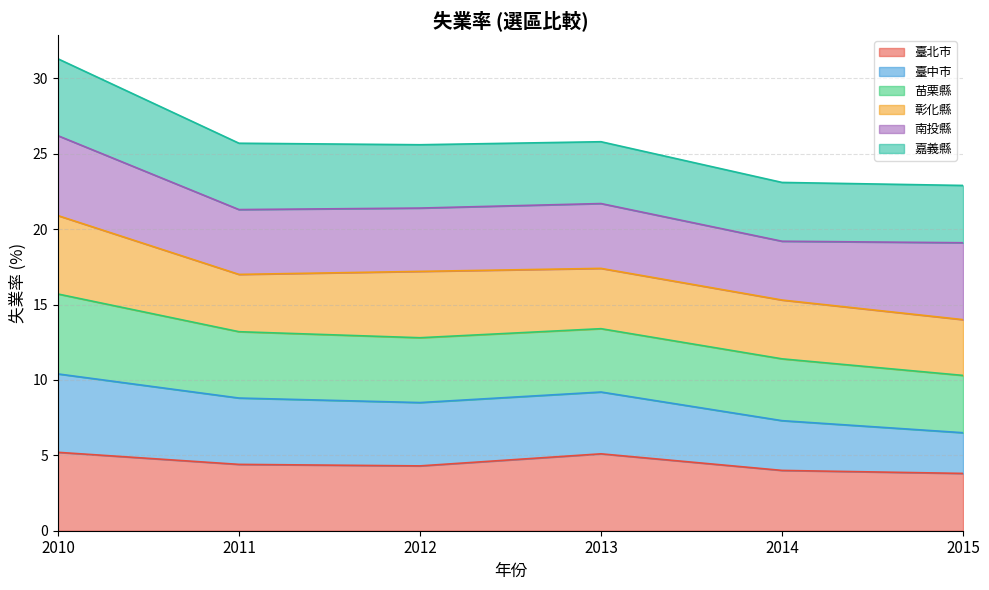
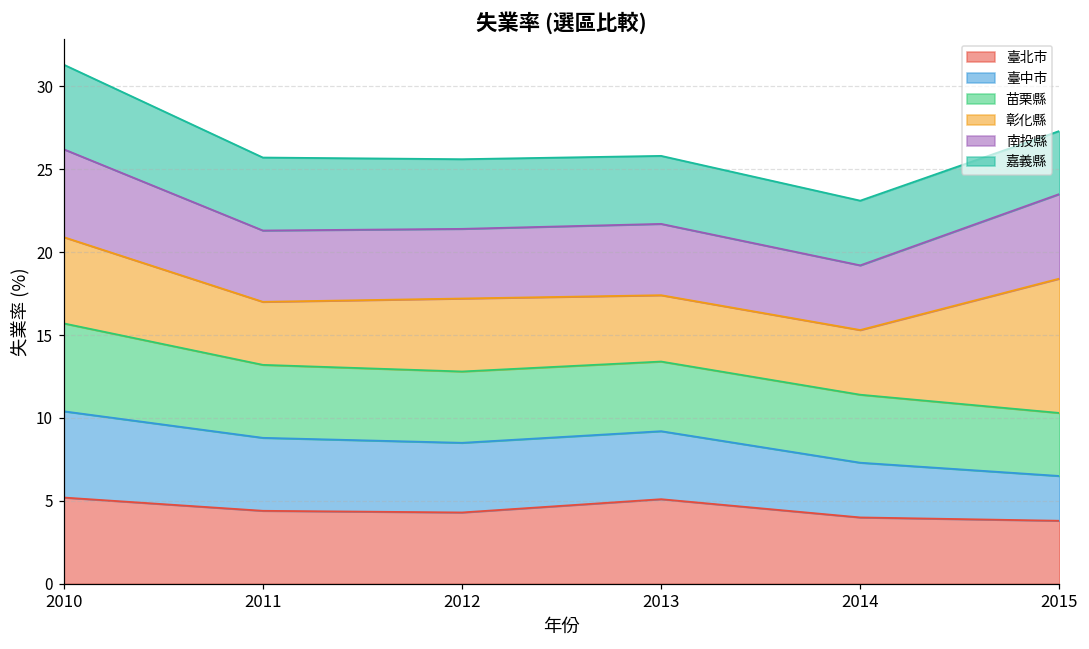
  {
    "臺北市": {
      "2010": 5.2,
      "2011": 4.4,
      "2012": 4.3,
      "2013": 5.1,
      "2014": 4.0,
      "2015": 3.8
    },
    "臺中市": {
      "2010": 5.2,
      "2011": 4.4,
      "2012": 4.2,
      "2013": 4.1,
      "2014": 3.3,
      "2015": 2.7
    },
    "彰化縣": {
      "2010": 5.2,
      "2011": 3.8,
      "2012": 4.4,
      "2013": 4.0,
      "2014": 3.9,
-     "2015": 3.7
+     "2015": 8.1
    },
    "南投縣": {
      "2010": 5.3,
      "2011": 4.3,
      "2012": 4.2,
      "2013": 4.3,
      "2014": 3.9,
      "2015": 5.1
    }
  }
